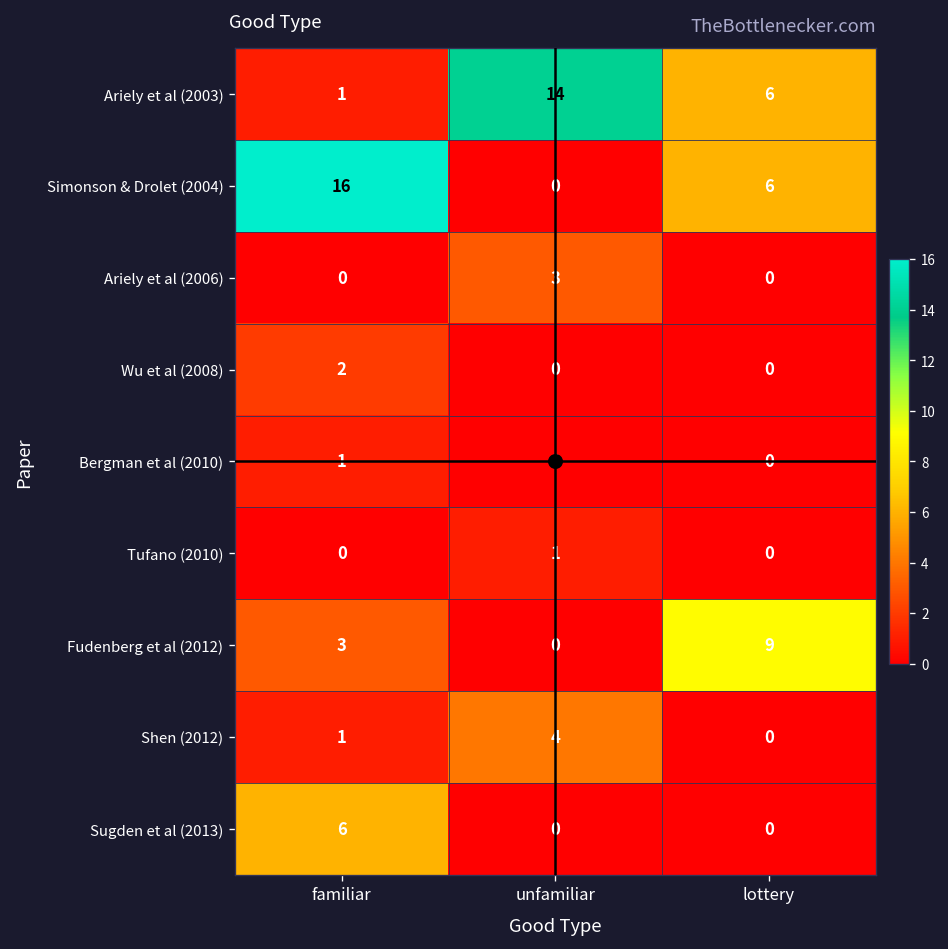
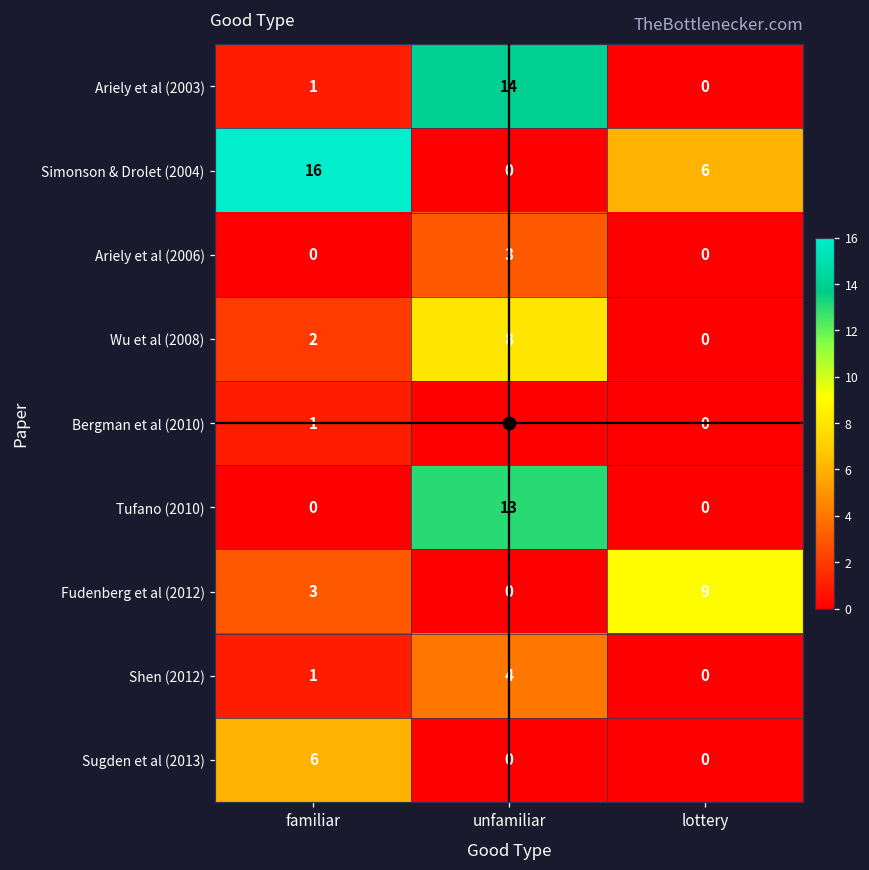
  {
    "Ariely et al (2003)": {
      "familiar": 1,
      "unfamiliar": 14,
-     "lottery": 6
+     "lottery": 0
    },
    "Simonson & Drolet (2004)": {
      "familiar": 16,
      "unfamiliar": 0,
      "lottery": 6
    },
    "Ariely et al (2006)": {
      "familiar": 0,
      "unfamiliar": 3,
      "lottery": 0
    },
    "Wu et al (2008)": {
      "familiar": 2,
-     "unfamiliar": 0,
+     "unfamiliar": 8,
      "lottery": 0
    },
    "Bergman et al (2010)": {
      "familiar": 1,
      "lottery": 0
    },
    "Tufano (2010)": {
      "familiar": 0,
-     "unfamiliar": 1,
+     "unfamiliar": 13,
      "lottery": 0
    },
    "Fudenberg et al (2012)": {
      "familiar": 3,
      "unfamiliar": 0,
      "lottery": 9
    },
    "Shen (2012)": {
      "familiar": 1,
      "unfamiliar": 4,
      "lottery": 0
    },
    "Sugden et al (2013)": {
      "familiar": 6,
      "unfamiliar": 0,
      "lottery": 0
    }
  }
